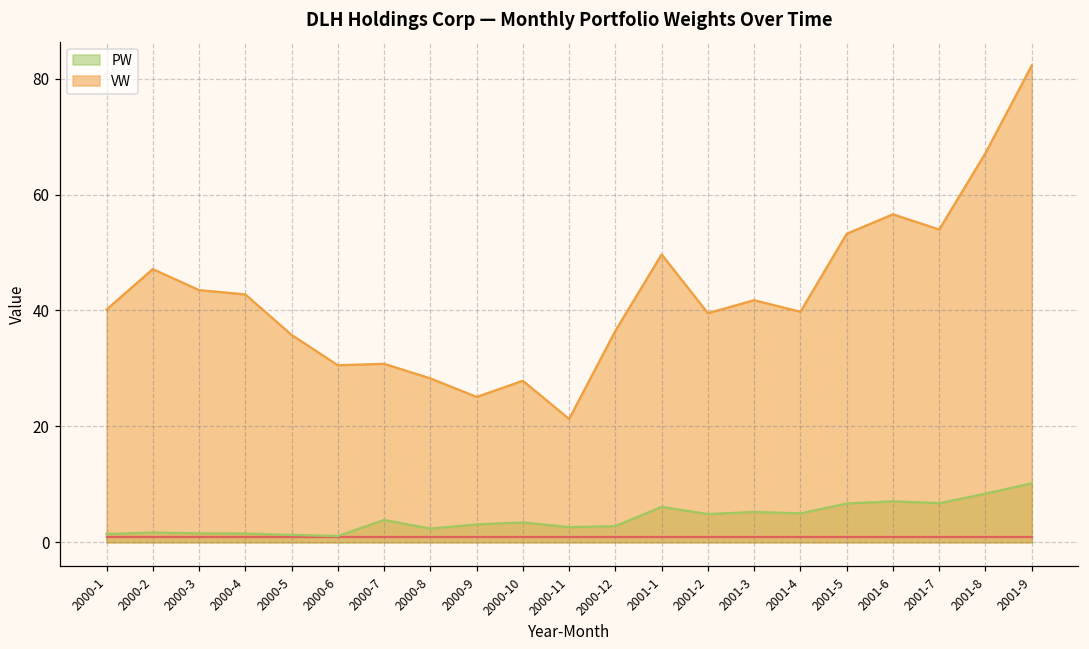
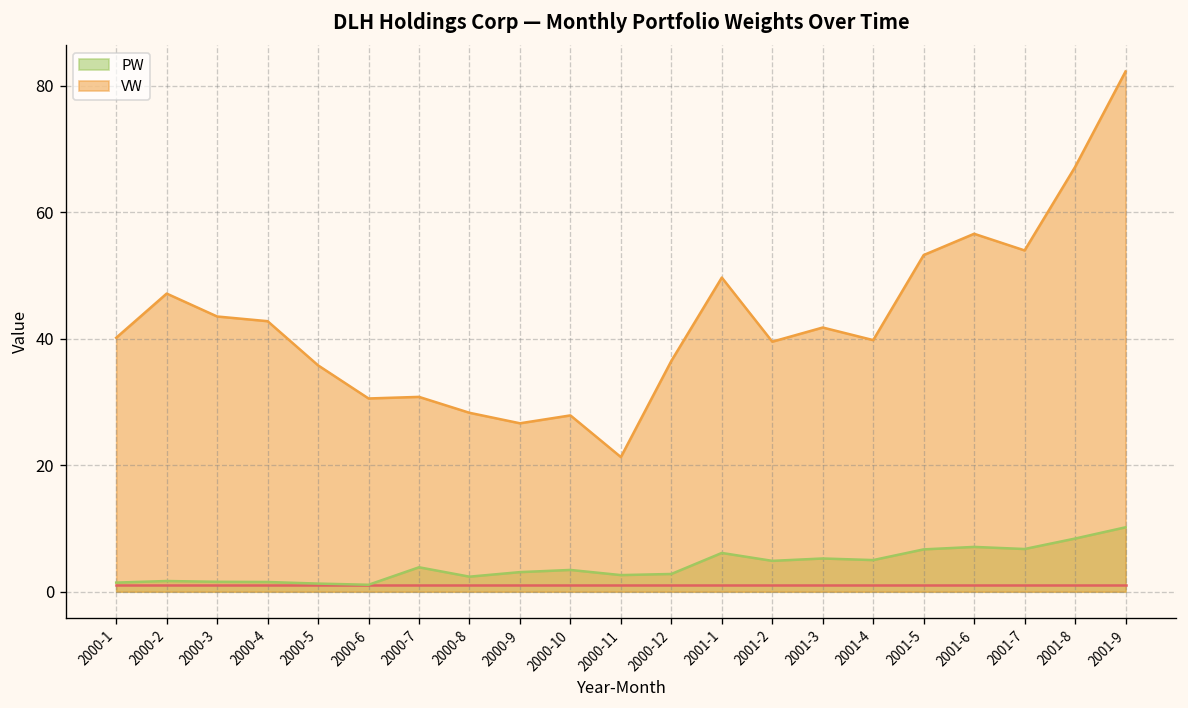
  {
    "PW": {
      "2000-2": 2,
      "2000-3": 2,
      "2000-4": 2,
      "2000-7": 4,
      "2000-8": 2,
      "2000-9": 3,
      "2000-10": 3,
      "2000-11": 3,
      "2000-12": 3,
      "2001-1": 6,
      "2001-2": 5,
      "2001-3": 5,
      "2001-4": 5,
      "2001-5": 7,
      "2001-6": 7,
      "2001-7": 7,
      "2001-8": 8,
      "2001-9": 10
    },
    "VW": {
      "2000-1": 40,
      "2000-2": 47,
      "2000-3": 44,
      "2000-4": 43,
      "2000-5": 36,
      "2000-6": 31,
      "2000-7": 31,
      "2000-8": 28,
-     "2000-9": 25,
+     "2000-9": 27,
      "2000-10": 28,
      "2000-11": 21,
      "2000-12": 36,
      "2001-1": 50,
      "2001-2": 40,
      "2001-3": 42,
      "2001-4": 40,
      "2001-5": 53,
      "2001-6": 57,
      "2001-7": 54,
      "2001-8": 67,
      "2001-9": 82
    }
  }
